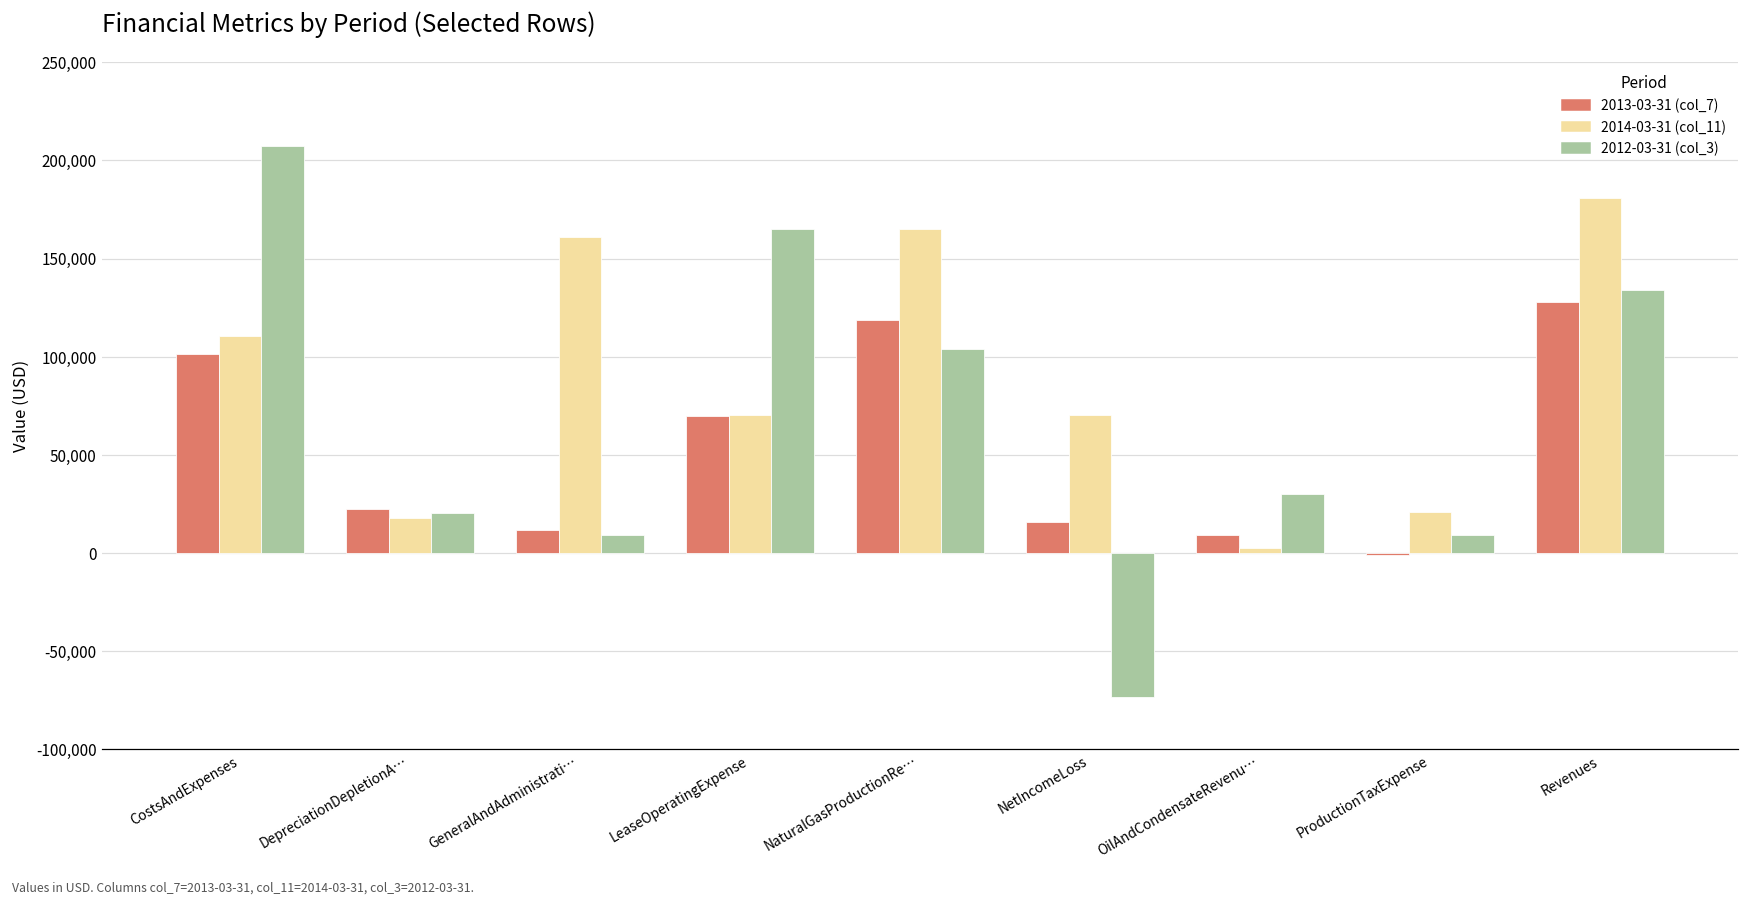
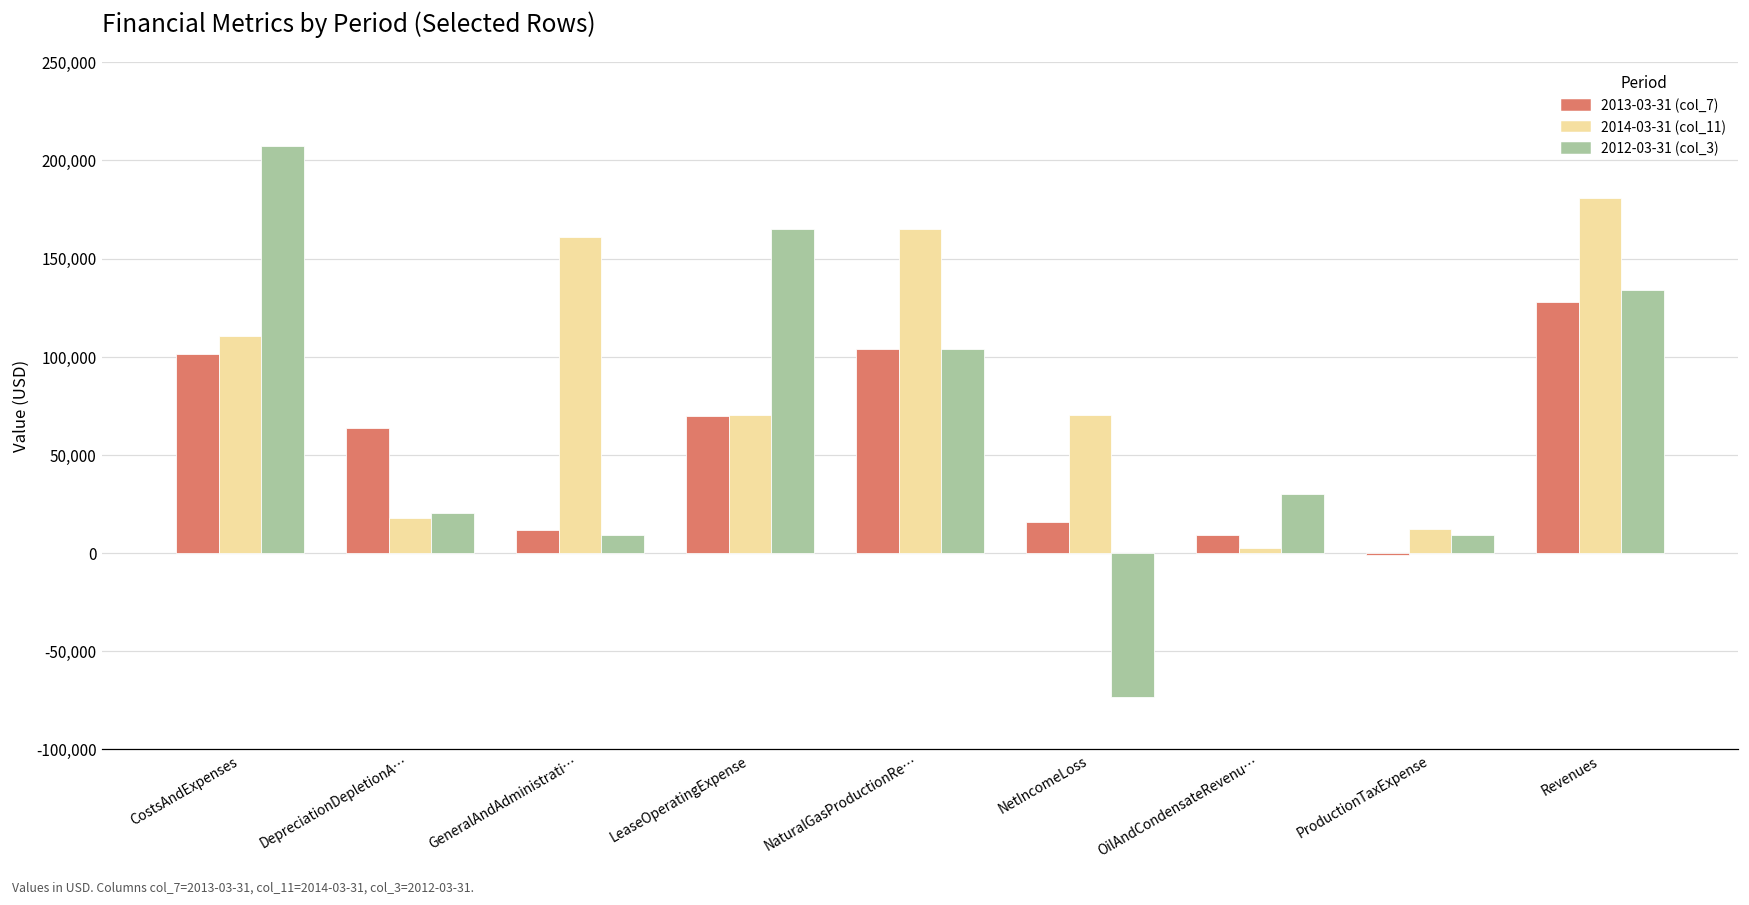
  {
    "2013-03-31 (col_7)": {
      "CostsAndExpenses": "102,000",
-     "DepreciationDepletionA…": "22,000",
+     "DepreciationDepletionA…": "64,000",
      "GeneralAndAdministrati…": "12,000",
      "LeaseOperatingExpense": "70,000",
-     "NaturalGasProductionRe…": "119,000",
+     "NaturalGasProductionRe…": "104,000",
      "NetIncomeLoss": "16,000",
      "OilAndCondensateRevenu…": "9,000",
      "Revenues": "128,000"
    },
    "2014-03-31 (col_11)": {
      "CostsAndExpenses": "111,000",
      "DepreciationDepletionA…": "18,000",
      "GeneralAndAdministrati…": "161,000",
      "LeaseOperatingExpense": "70,000",
      "NaturalGasProductionRe…": "165,000",
      "NetIncomeLoss": "70,000",
      "OilAndCondensateRevenu…": "2,000",
-     "ProductionTaxExpense": "21,000",
+     "ProductionTaxExpense": "12,000",
      "Revenues": "181,000"
    },
    "2012-03-31 (col_3)": {
      "CostsAndExpenses": "207,000",
      "DepreciationDepletionA…": "20,000",
      "GeneralAndAdministrati…": "9,000",
      "LeaseOperatingExpense": "165,000",
      "NaturalGasProductionRe…": "104,000",
      "NetIncomeLoss": "-73,000",
      "OilAndCondensateRevenu…": "30,000",
      "ProductionTaxExpense": "9,000",
      "Revenues": "134,000"
    }
  }
